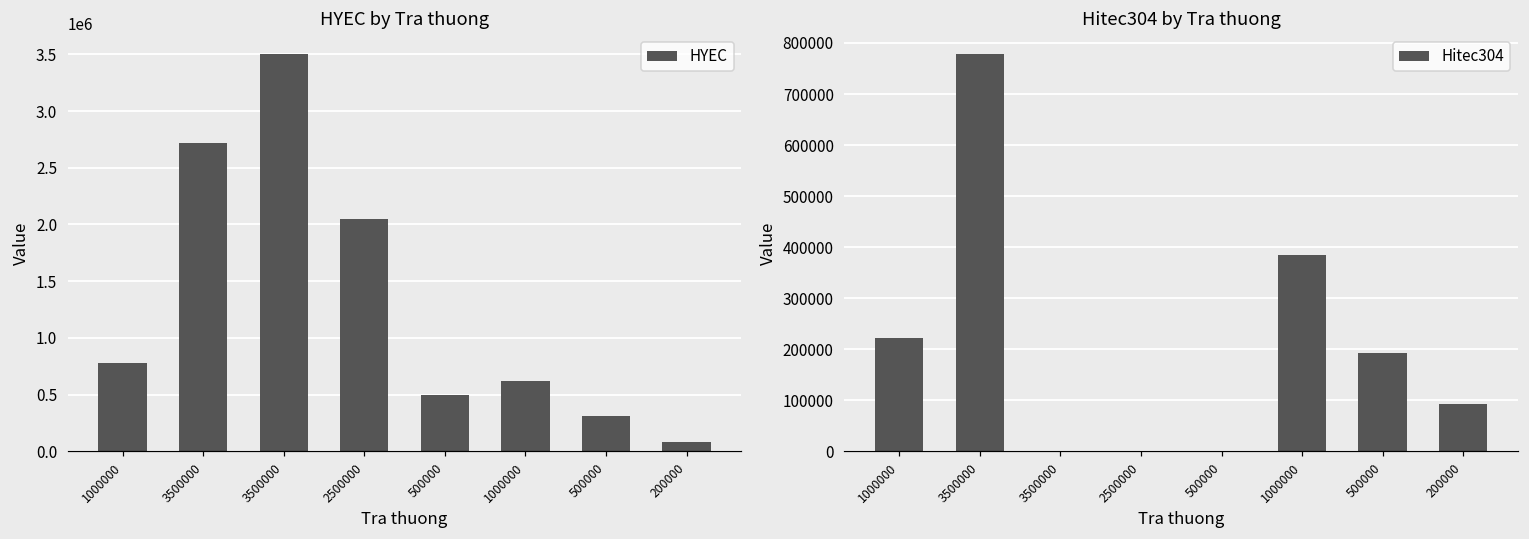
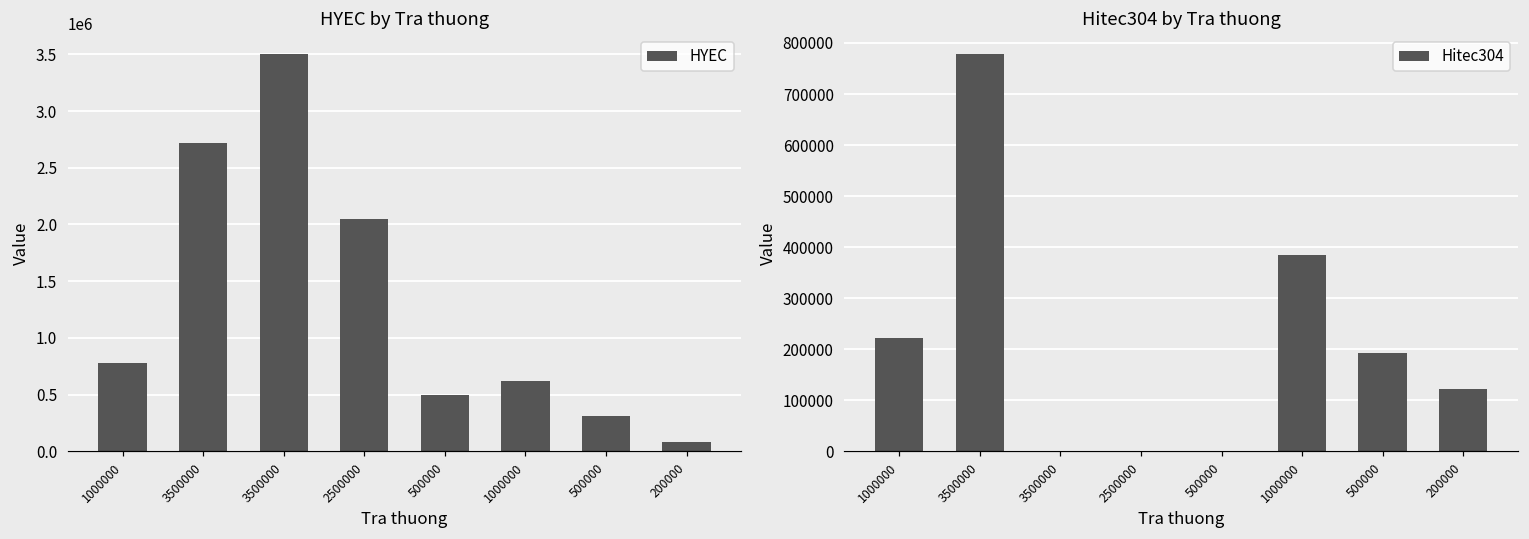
  {
    "HYEC by Tra thuong": {
      "2500000": 2050000,
      "200000": 80000
    },
    "Hitec304 by Tra thuong": {
      "2500000": 0,
-     "200000": 90000
+     "200000": 120000
    }
  }
